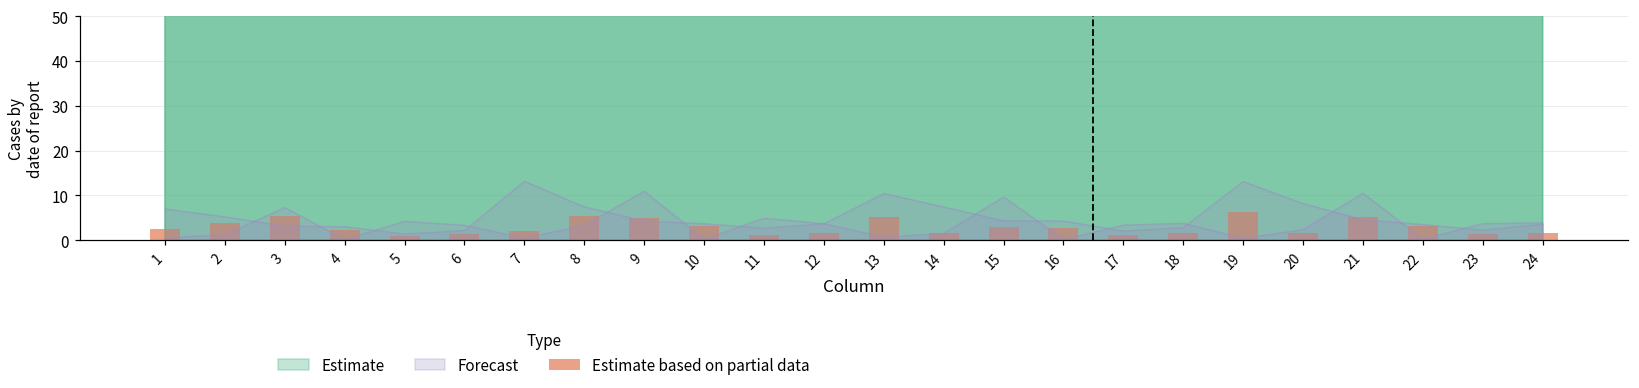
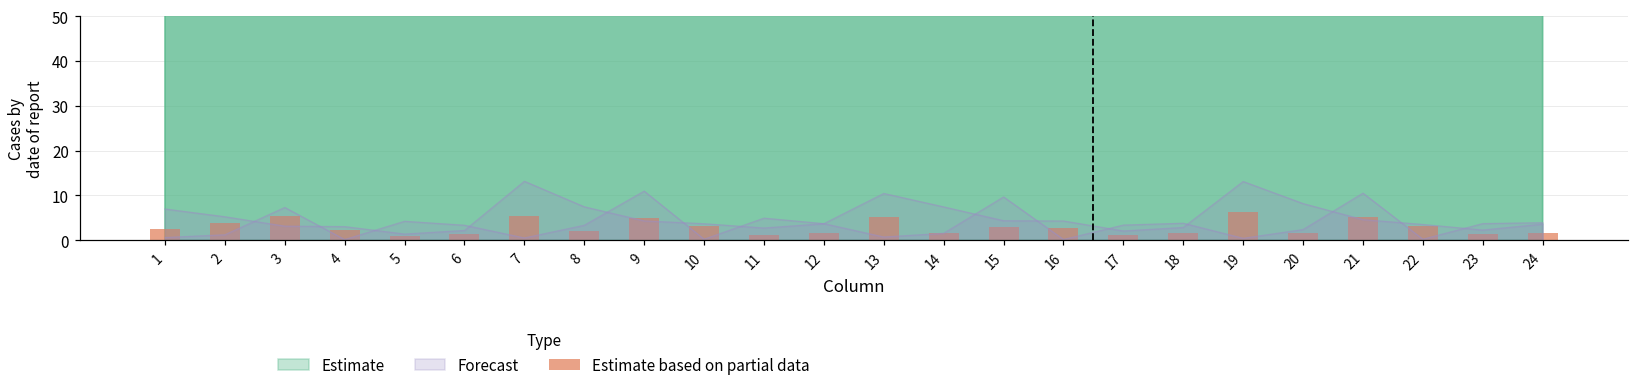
  {
    "Estimate based on partial data": {
      "1": 3,
      "2": 4,
      "3": 5,
      "4": 2,
      "5": 1,
      "6": 1,
-     "7": 2,
-     "8": 5,
+     "7": 5,
+     "8": 2,
      "9": 5,
      "10": 3,
      "11": 1,
      "12": 2,
      "13": 5,
      "14": 2,
      "15": 3,
      "16": 3,
      "17": 1,
      "18": 2,
      "19": 6,
      "20": 2,
      "21": 5,
      "22": 3,
      "23": 1,
      "24": 2
    }
  }
